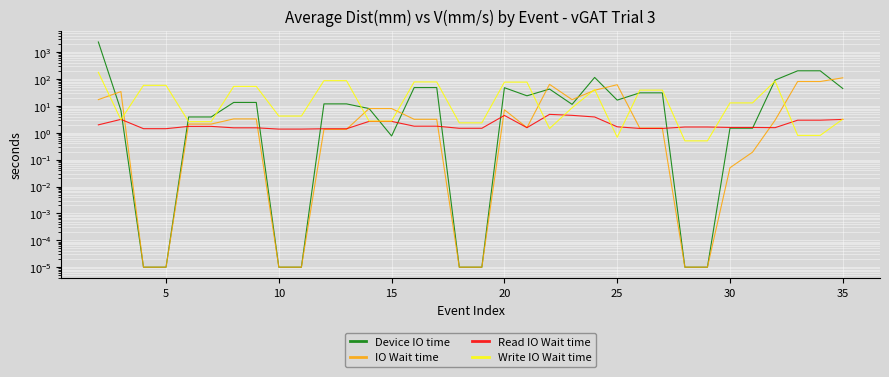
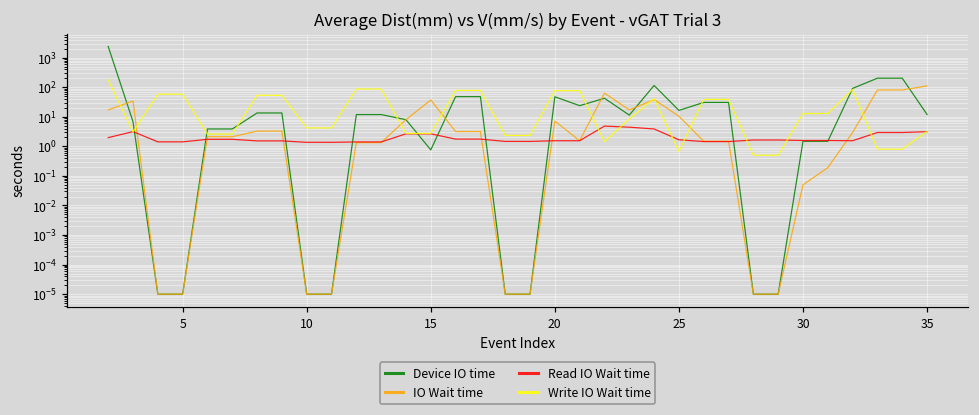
  {
    "Device IO time": {
      "15": 0.8,
      "20": 50,
      "25": 20,
-     "35": 40
+     "35": 10
    },
    "IO Wait time": {
-     "15": 8,
+     "15": 40,
      "20": 7,
-     "25": 60,
+     "25": 10,
      "30": 0.05,
      "35": 110
    },
    "Read IO Wait time": {
      "5": 1,
      "10": 1,
-     "20": 4,
+     "20": 2,
      "25": 2
    },
    "Write IO Wait time": {
      "5": 60,
      "10": 4,
      "20": 80,
      "25": 0.7,
      "30": 10
    }
  }
